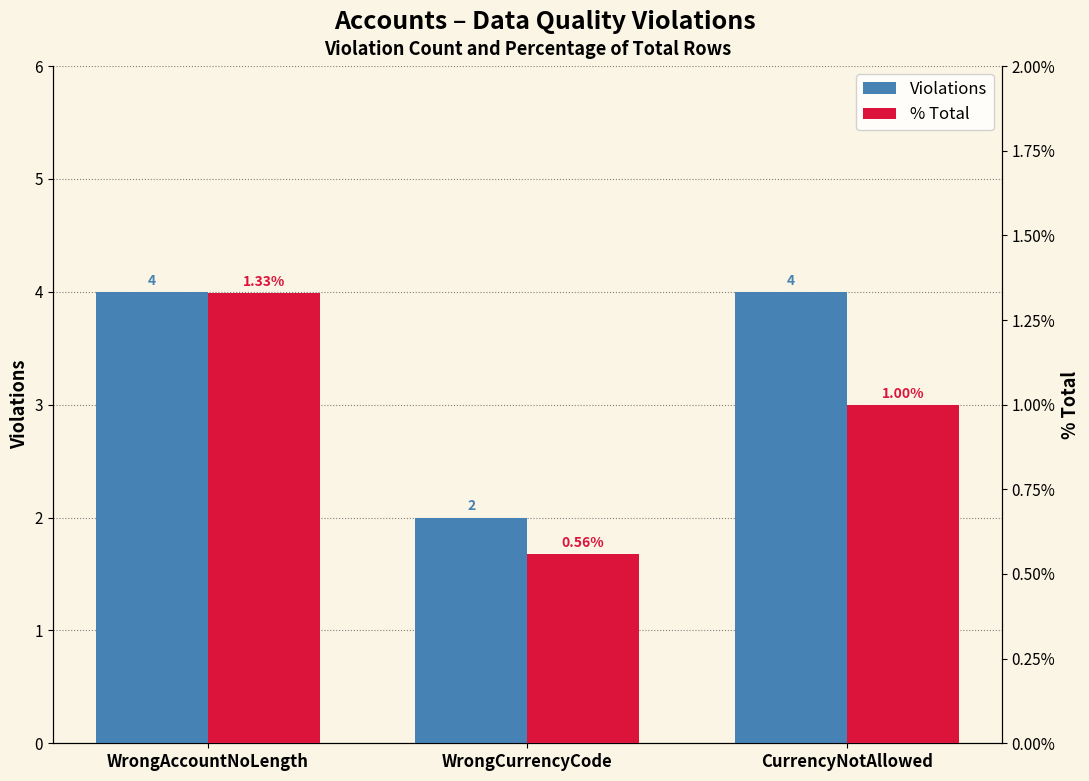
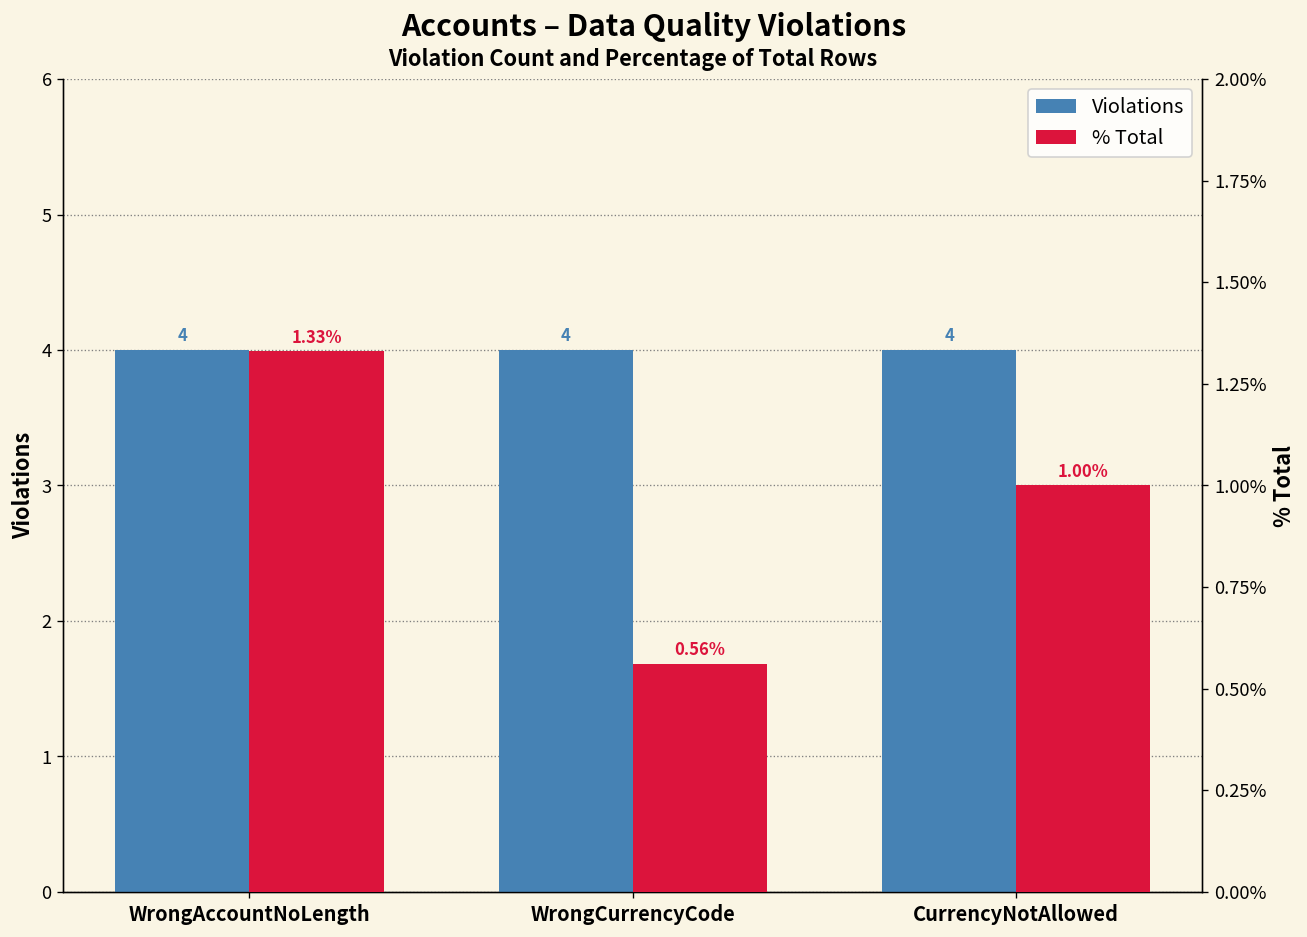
  {
    "Violations": {
      "WrongAccountNoLength": "4",
-     "WrongCurrencyCode": "2",
+     "WrongCurrencyCode": "4",
      "CurrencyNotAllowed": "4"
    },
    "% Total": {
      "WrongAccountNoLength": "1.33%",
      "WrongCurrencyCode": "0.56%",
      "CurrencyNotAllowed": "1.00%"
    }
  }
